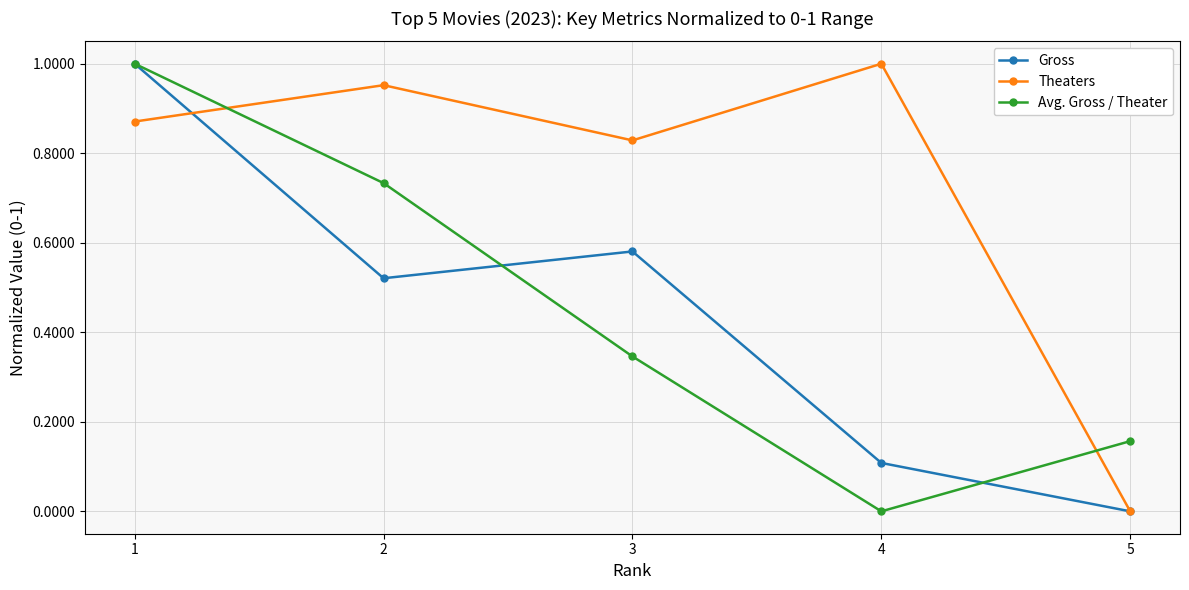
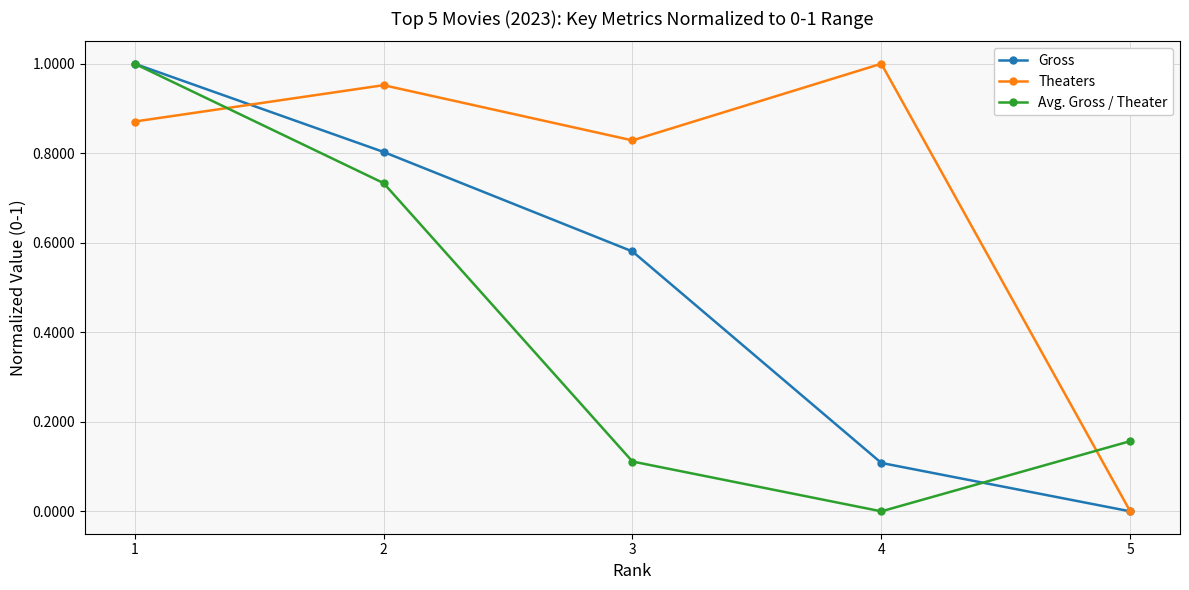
  {
    "Gross": {
-     "2": 0.52,
+     "2": 0.80,
      "3": 0.58,
      "4": 0.11
    },
    "Theaters": {
      "1": 0.87,
      "2": 0.95,
      "3": 0.83,
      "4": 1.00
    },
    "Avg. Gross / Theater": {
      "2": 0.73,
-     "3": 0.35,
+     "3": 0.11,
      "4": 0.00,
      "5": 0.16
    }
  }
